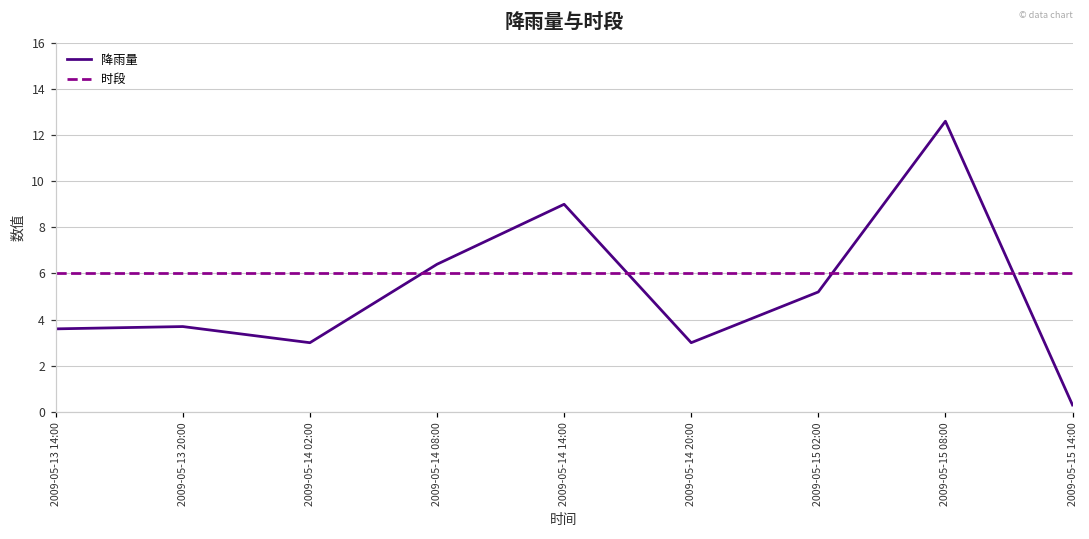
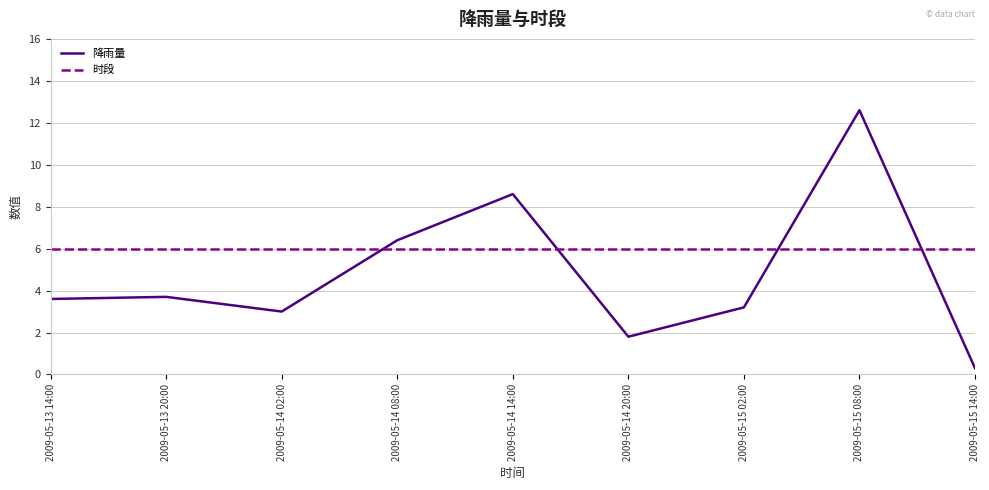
  {
    "降雨量": {
      "2009-05-13 14:00": 3.6,
      "2009-05-13 20:00": 3.7,
      "2009-05-14 02:00": 3.0,
      "2009-05-14 08:00": 6.4,
-     "2009-05-14 14:00": 9.0,
-     "2009-05-14 20:00": 3.0,
-     "2009-05-15 02:00": 5.2,
+     "2009-05-14 14:00": 8.6,
+     "2009-05-14 20:00": 1.8,
+     "2009-05-15 02:00": 3.2,
      "2009-05-15 08:00": 12.6,
      "2009-05-15 14:00": 0.3
    },
    "时段": {
      "2009-05-13 14:00": 6.0,
      "2009-05-13 20:00": 6.0,
      "2009-05-14 02:00": 6.0,
      "2009-05-14 08:00": 6.0,
      "2009-05-14 14:00": 6.0,
      "2009-05-14 20:00": 6.0,
      "2009-05-15 02:00": 6.0,
      "2009-05-15 08:00": 6.0,
      "2009-05-15 14:00": 6.0
    }
  }
